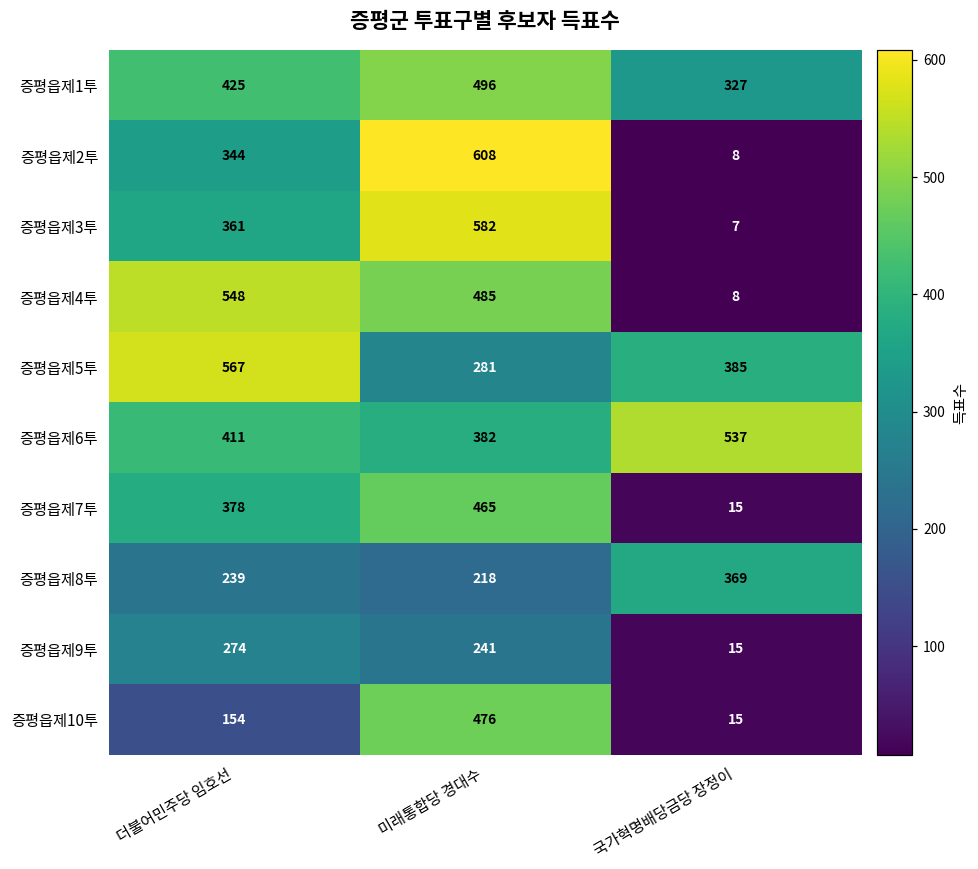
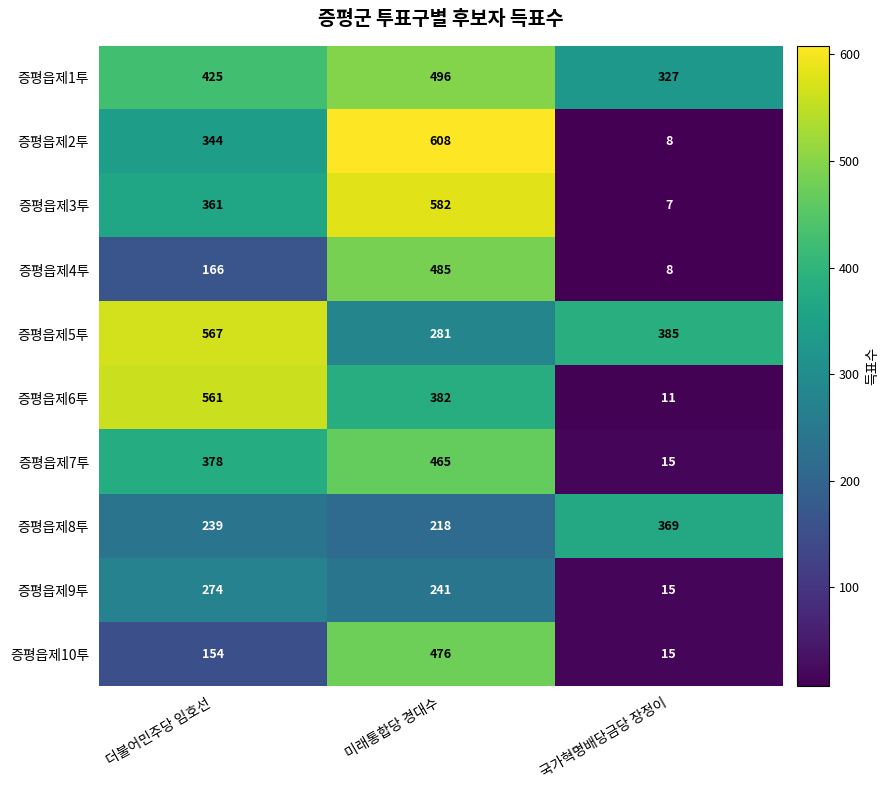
  {
    "증평읍제1투": {
      "더불어민주당 임호선": 425,
      "미래통합당 경대수": 496,
      "국가혁명배당금당 장정이": 327
    },
    "증평읍제2투": {
      "더불어민주당 임호선": 344,
      "미래통합당 경대수": 608,
      "국가혁명배당금당 장정이": 8
    },
    "증평읍제3투": {
      "더불어민주당 임호선": 361,
      "미래통합당 경대수": 582,
      "국가혁명배당금당 장정이": 7
    },
    "증평읍제4투": {
-     "더불어민주당 임호선": 548,
+     "더불어민주당 임호선": 166,
      "미래통합당 경대수": 485,
      "국가혁명배당금당 장정이": 8
    },
    "증평읍제5투": {
      "더불어민주당 임호선": 567,
      "미래통합당 경대수": 281,
      "국가혁명배당금당 장정이": 385
    },
    "증평읍제6투": {
-     "더불어민주당 임호선": 411,
+     "더불어민주당 임호선": 561,
      "미래통합당 경대수": 382,
-     "국가혁명배당금당 장정이": 537
+     "국가혁명배당금당 장정이": 11
    },
    "증평읍제7투": {
      "더불어민주당 임호선": 378,
      "미래통합당 경대수": 465,
      "국가혁명배당금당 장정이": 15
    },
    "증평읍제8투": {
      "더불어민주당 임호선": 239,
      "미래통합당 경대수": 218,
      "국가혁명배당금당 장정이": 369
    },
    "증평읍제9투": {
      "더불어민주당 임호선": 274,
      "미래통합당 경대수": 241,
      "국가혁명배당금당 장정이": 15
    },
    "증평읍제10투": {
      "더불어민주당 임호선": 154,
      "미래통합당 경대수": 476,
      "국가혁명배당금당 장정이": 15
    }
  }
